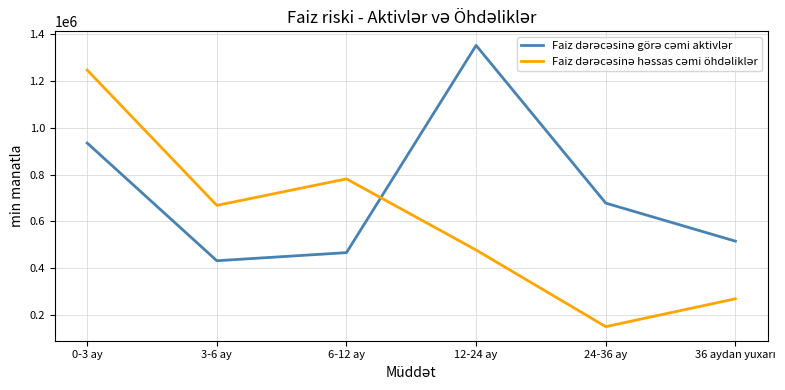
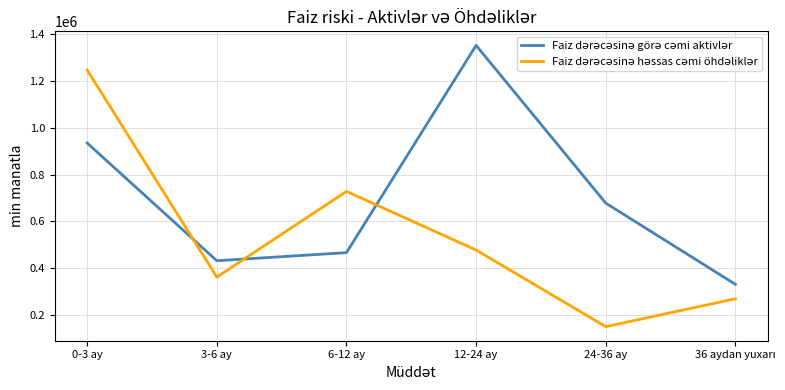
  {
    "Faiz dərəcəsinə görə cəmi aktivlər": {
      "0-3 ay": 930000,
      "3-6 ay": 430000,
      "6-12 ay": 470000,
      "12-24 ay": 1350000,
      "24-36 ay": 680000,
-     "36 aydan yuxarı": 510000
+     "36 aydan yuxarı": 330000
    },
    "Faiz dərəcəsinə həssas cəmi öhdəliklər": {
      "0-3 ay": 1250000,
-     "3-6 ay": 670000,
-     "6-12 ay": 780000,
+     "3-6 ay": 360000,
+     "6-12 ay": 730000,
      "12-24 ay": 480000,
      "24-36 ay": 150000,
      "36 aydan yuxarı": 270000
    }
  }
